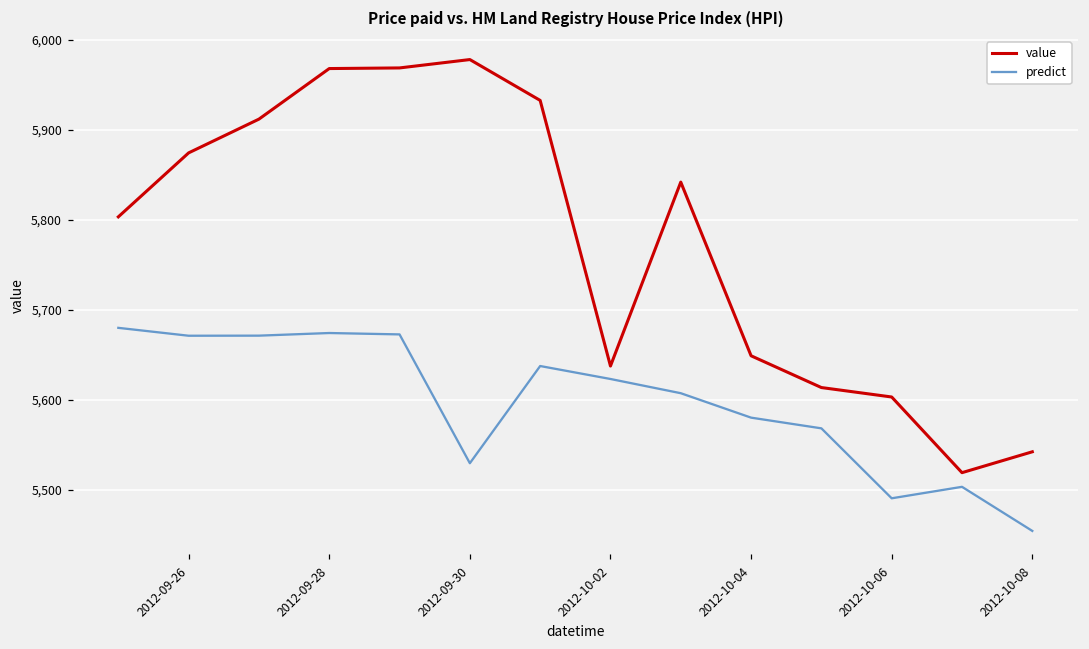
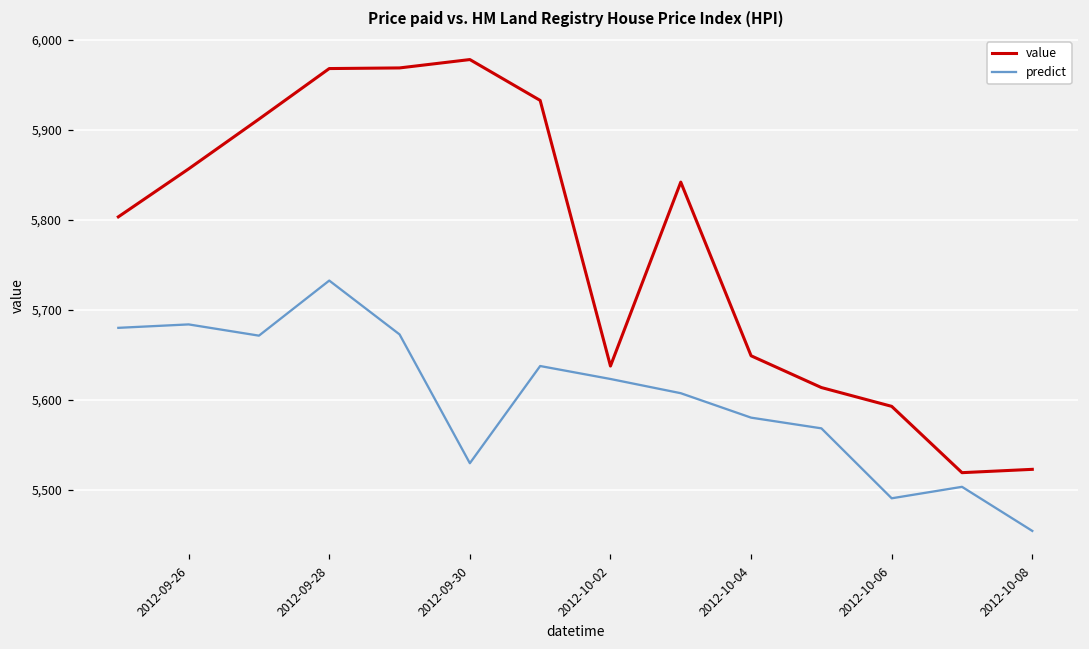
  {
    "value": {
-     "2012-09-26": "5,870",
+     "2012-09-26": "5,860",
      "2012-09-28": "5,970",
      "2012-09-30": "5,980",
      "2012-10-02": "5,640",
      "2012-10-04": "5,650",
-     "2012-10-06": "5,600",
-     "2012-10-08": "5,540"
+     "2012-10-06": "5,590",
+     "2012-10-08": "5,520"
    },
    "predict": {
-     "2012-09-26": "5,670",
-     "2012-09-28": "5,670",
+     "2012-09-26": "5,680",
+     "2012-09-28": "5,730",
      "2012-09-30": "5,530",
      "2012-10-02": "5,620",
      "2012-10-04": "5,580",
      "2012-10-06": "5,490",
      "2012-10-08": "5,450"
    }
  }
